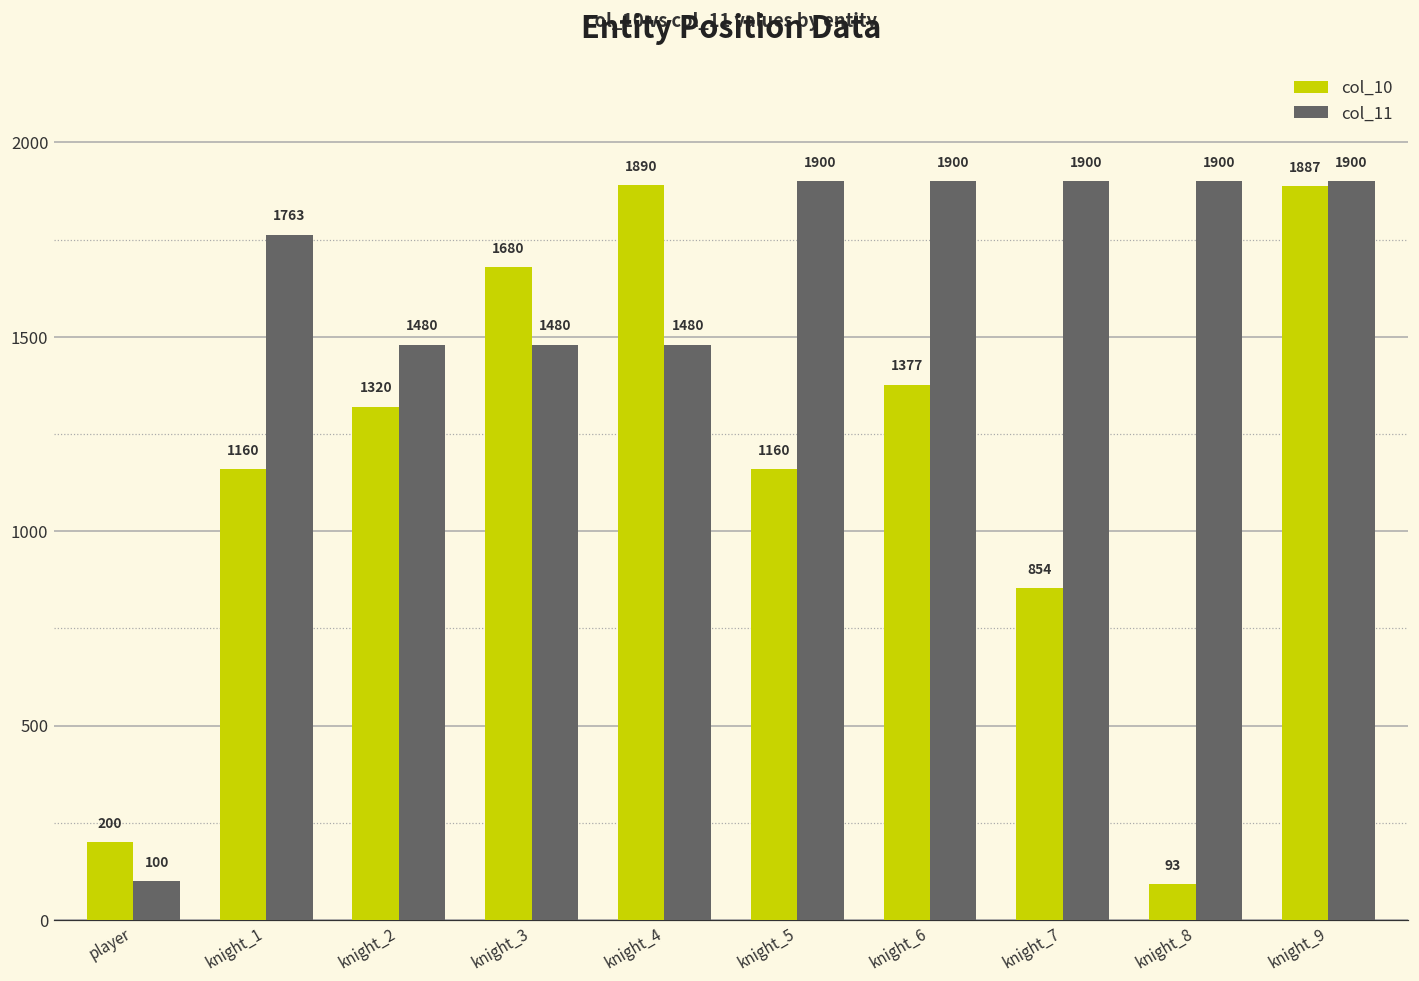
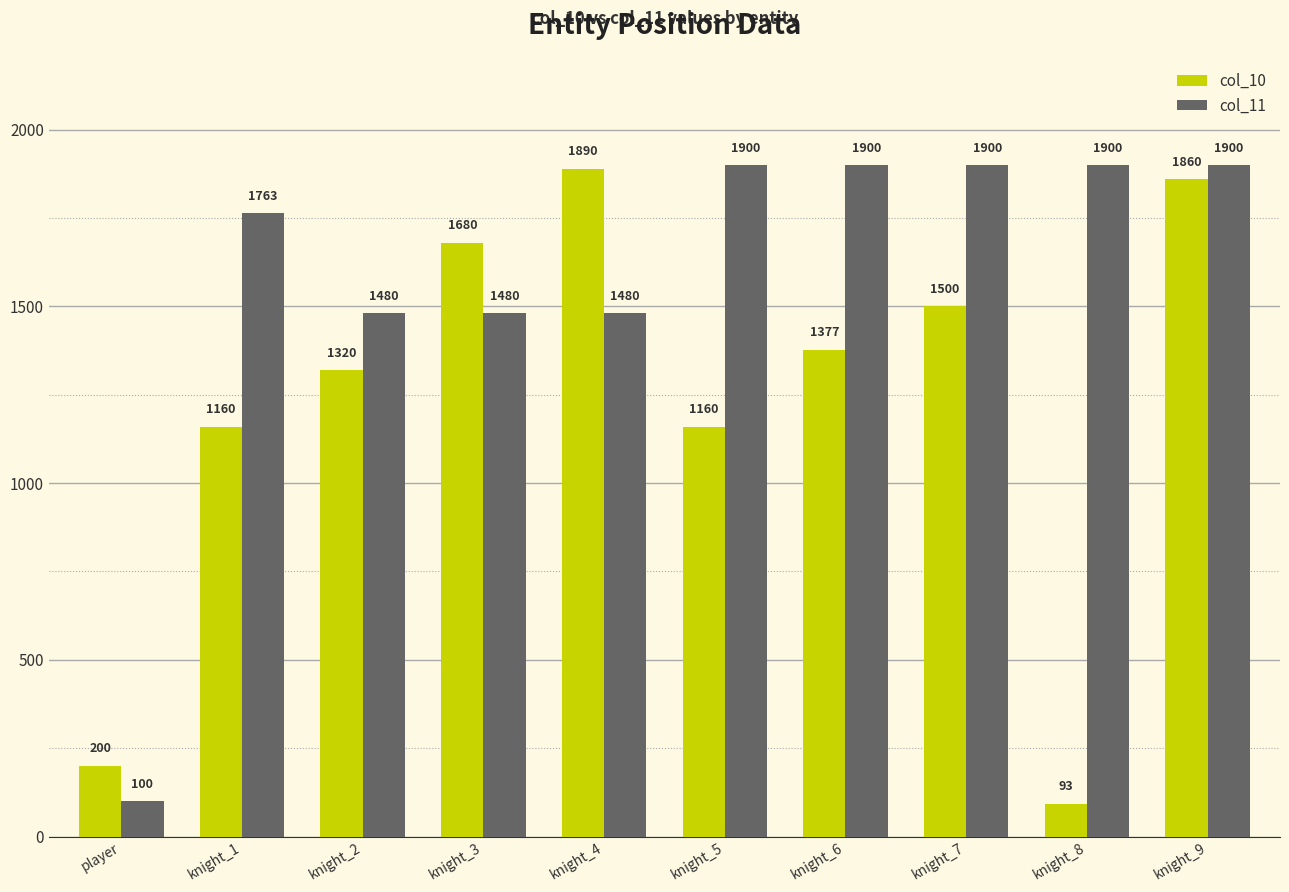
  {
    "col_10": {
      "player": 200,
      "knight_1": 1160,
      "knight_2": 1320,
      "knight_3": 1680,
      "knight_4": 1890,
      "knight_5": 1160,
      "knight_6": 1377,
-     "knight_7": 854,
+     "knight_7": 1500,
      "knight_8": 93,
-     "knight_9": 1887
+     "knight_9": 1860
    },
    "col_11": {
      "player": 100,
      "knight_1": 1763,
      "knight_2": 1480,
      "knight_3": 1480,
      "knight_4": 1480,
      "knight_5": 1900,
      "knight_6": 1900,
      "knight_7": 1900,
      "knight_8": 1900,
      "knight_9": 1900
    }
  }
